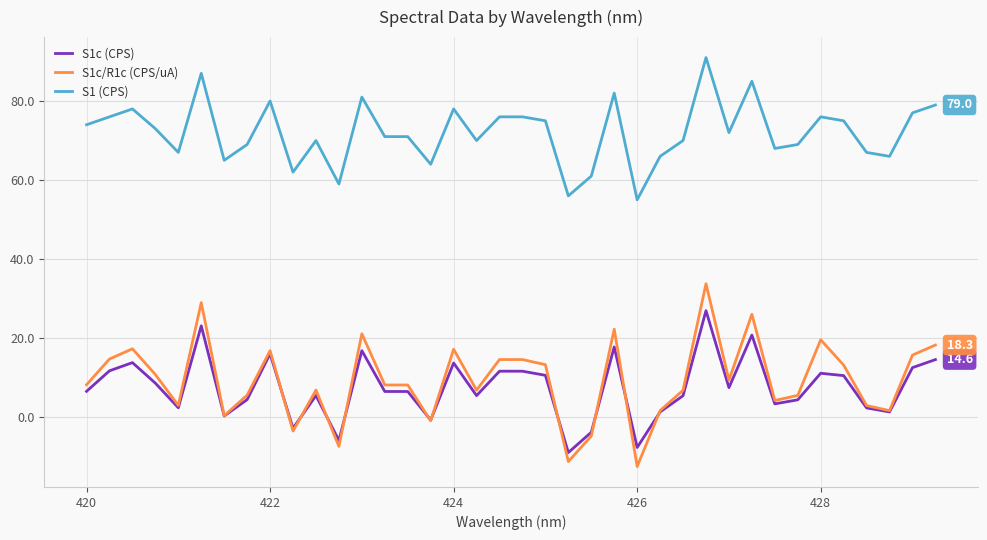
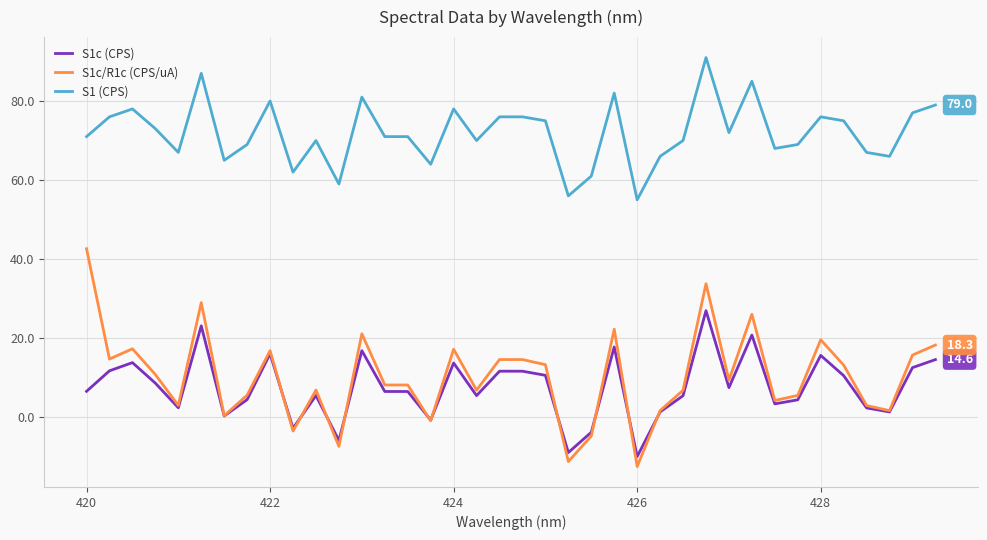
  {
    "S1c (CPS)": {
      "420": 7,
      "422": 16,
      "424": 14,
-     "426": -8,
-     "428": 11
+     "426": -10,
+     "428": 16
    },
    "S1c/R1c (CPS/uA)": {
-     "420": 8,
+     "420": 43,
      "422": 17,
      "424": 17,
      "426": -12,
      "428": 20
    },
    "S1 (CPS)": {
-     "420": 74,
+     "420": 71,
      "422": 80,
      "424": 78,
      "426": 55,
      "428": 76
    }
  }
